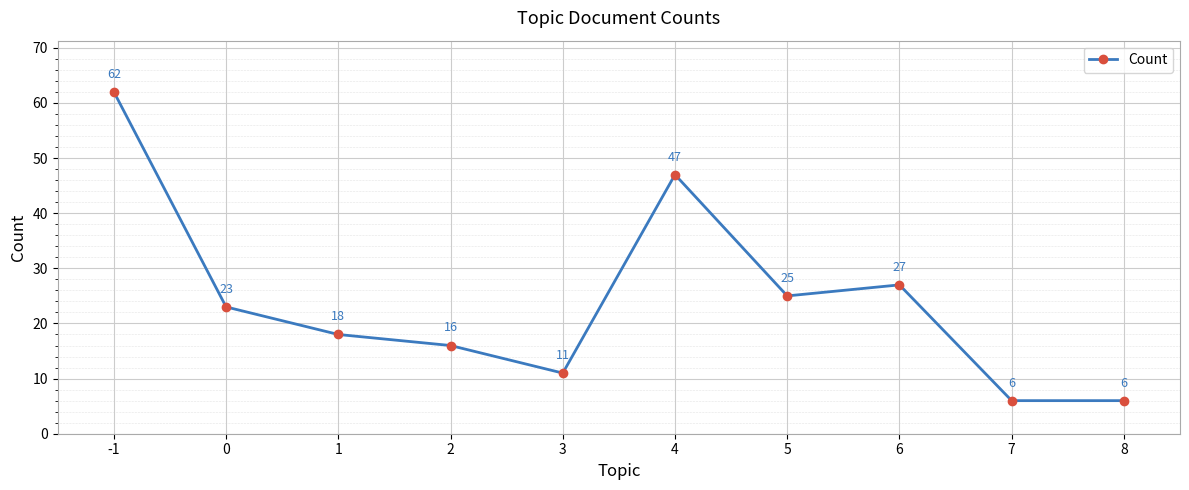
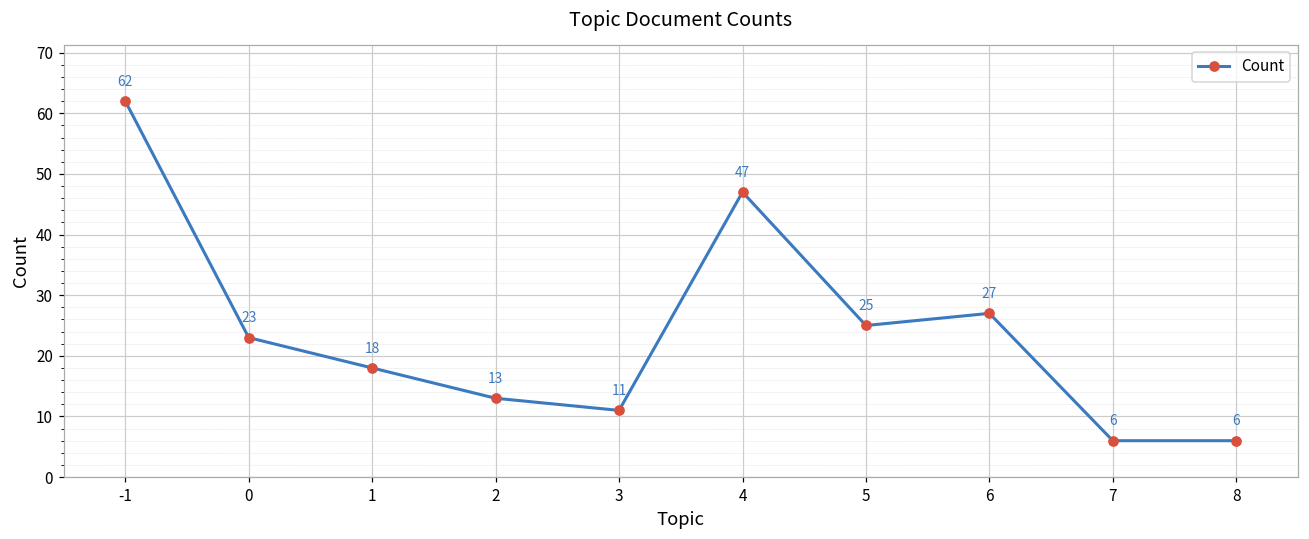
  {
    "-1": 62,
    "0": 23,
    "1": 18,
-   "2": 16,
+   "2": 13,
    "3": 11,
    "4": 47,
    "5": 25,
    "6": 27,
    "7": 6,
    "8": 6
  }
